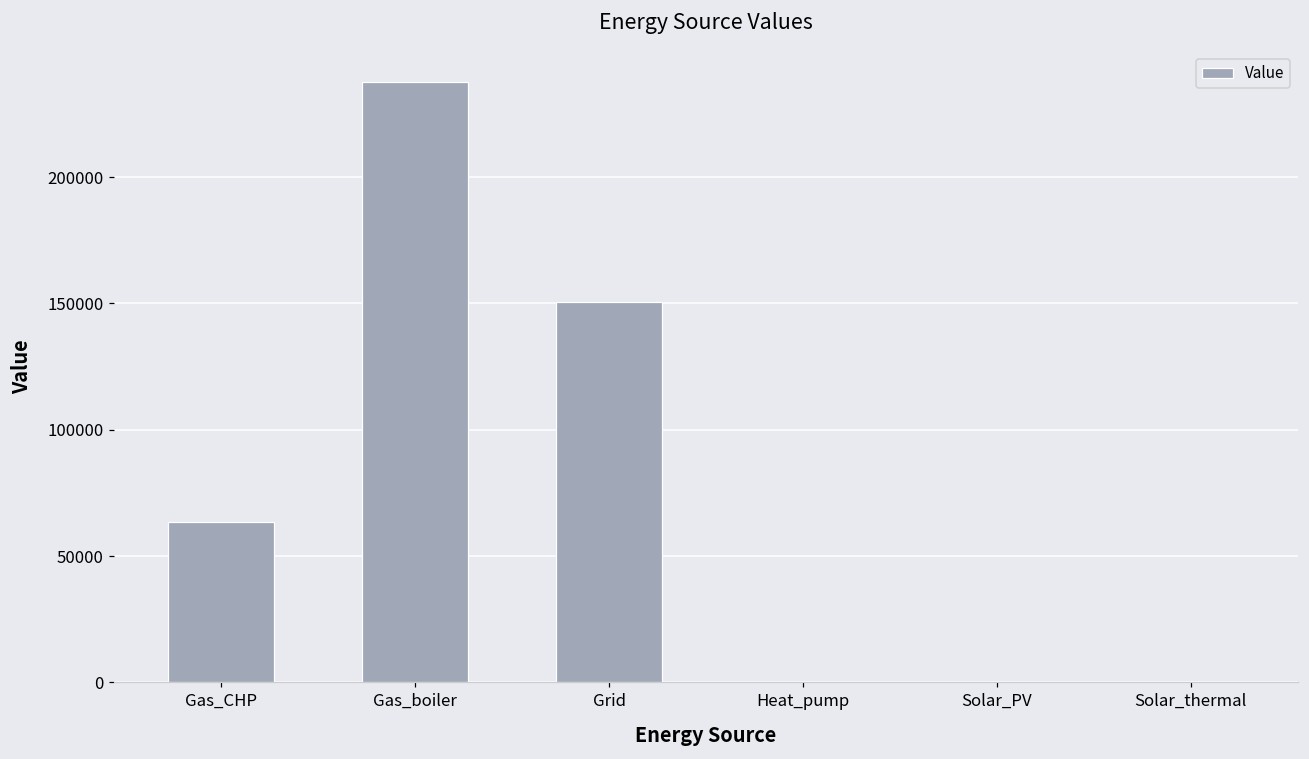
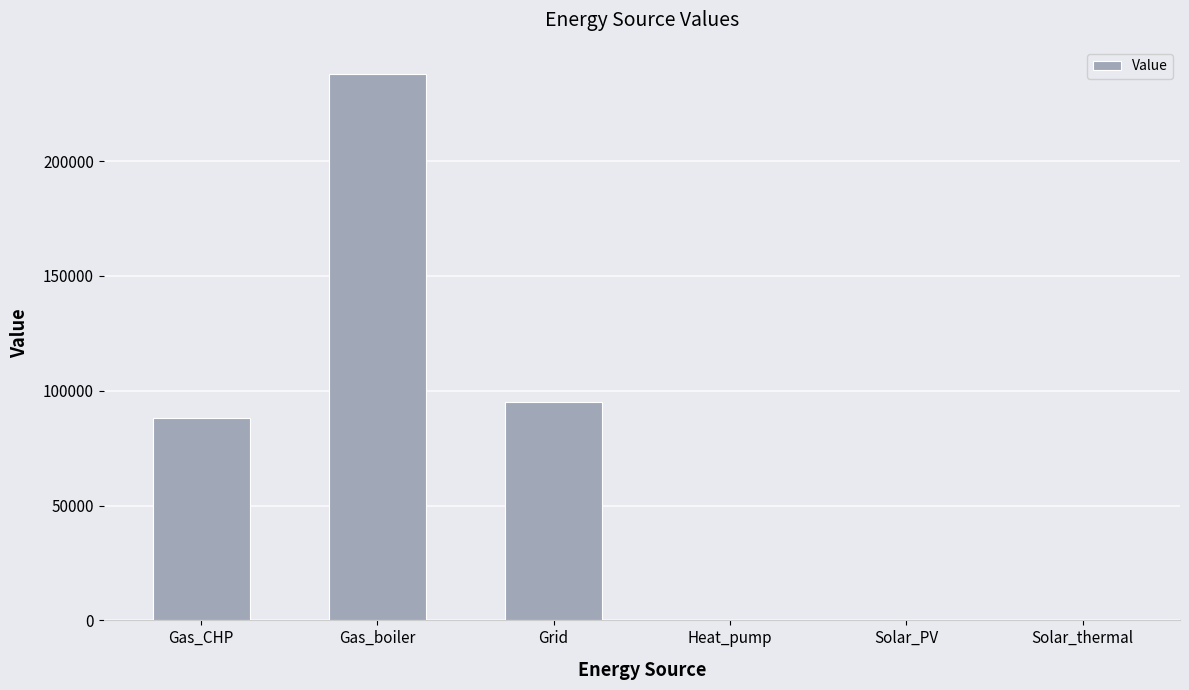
  {
-   "Gas_CHP": 63000,
+   "Gas_CHP": 88000,
    "Gas_boiler": 238000,
-   "Grid": 151000,
+   "Grid": 95000,
    "Heat_pump": 0,
    "Solar_PV": 0,
    "Solar_thermal": 0
  }
